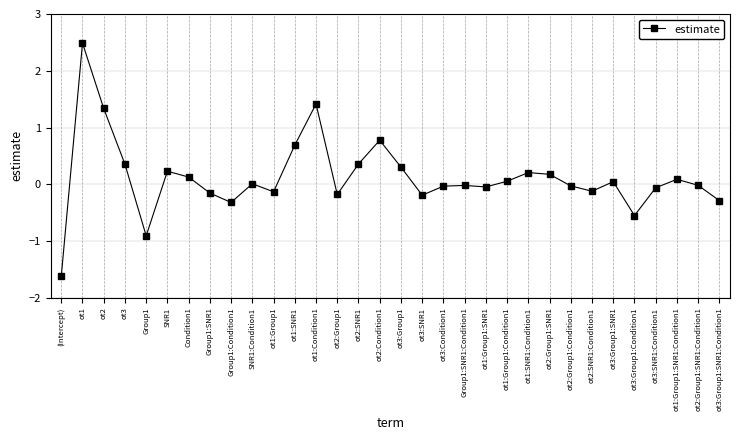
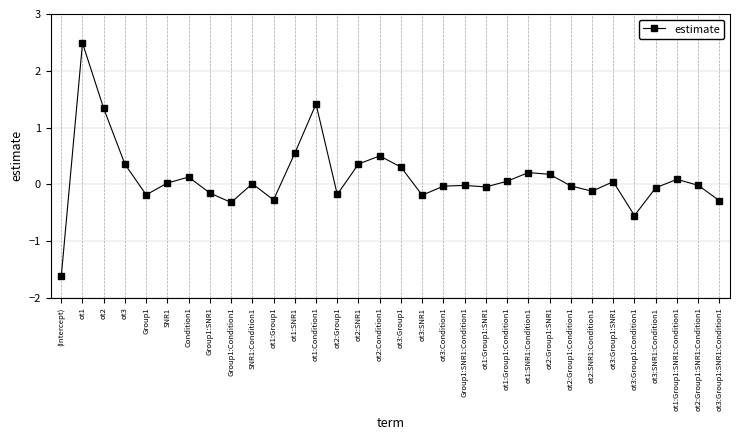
  {
    "(Intercept)": -1.6,
    "ot1": 2.5,
    "ot2": 1.3,
    "ot3": 0.4,
-   "Group1": -0.9,
-   "SNR1": 0.2,
+   "Group1": -0.2,
+   "SNR1": 0.0,
    "Condition1": 0.1,
    "Group1:SNR1": -0.2,
    "Group1:Condition1": -0.3,
    "SNR1:Condition1": 0.0,
-   "ot1:Group1": -0.1,
-   "ot1:SNR1": 0.7,
+   "ot1:Group1": -0.3,
+   "ot1:SNR1": 0.5,
    "ot1:Condition1": 1.4,
    "ot2:Group1": -0.2,
    "ot2:SNR1": 0.4,
-   "ot2:Condition1": 0.8,
+   "ot2:Condition1": 0.5,
    "ot3:Group1": 0.3,
    "ot3:SNR1": -0.2,
    "ot3:Condition1": 0.0,
    "Group1:SNR1:Condition1": 0.0,
    "ot1:Group1:SNR1": 0.0,
    "ot1:Group1:Condition1": 0.1,
    "ot1:SNR1:Condition1": 0.2,
    "ot2:Group1:SNR1": 0.2,
    "ot2:Group1:Condition1": 0.0,
    "ot2:SNR1:Condition1": -0.1,
    "ot3:Group1:SNR1": 0.0,
    "ot3:Group1:Condition1": -0.6,
    "ot3:SNR1:Condition1": -0.1,
    "ot1:Group1:SNR1:Condition1": 0.1,
    "ot2:Group1:SNR1:Condition1": 0.0,
    "ot3:Group1:SNR1:Condition1": -0.3
  }
